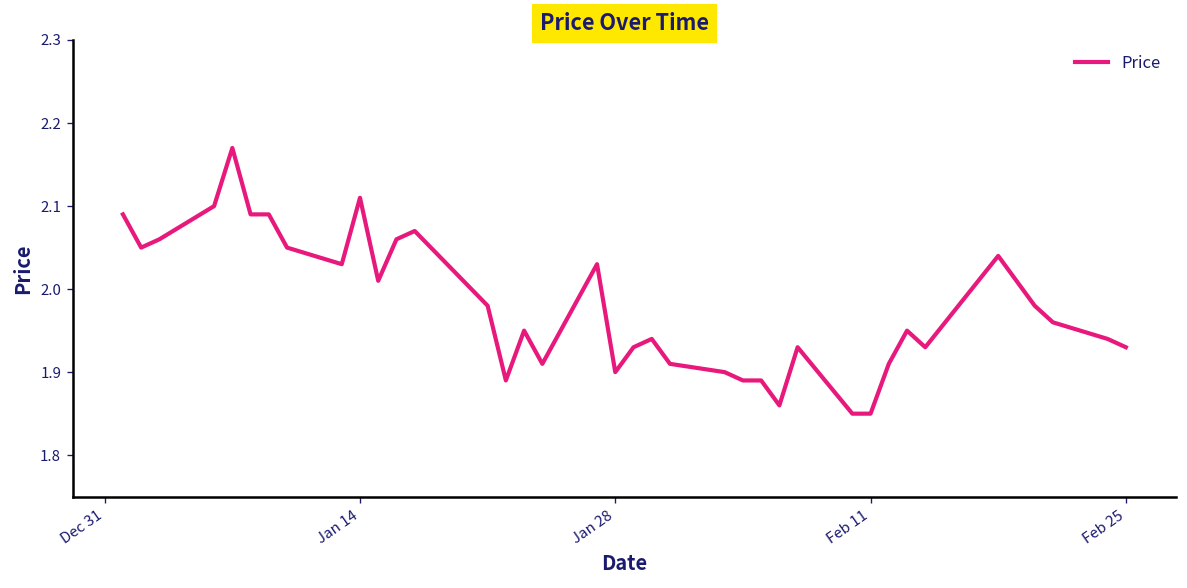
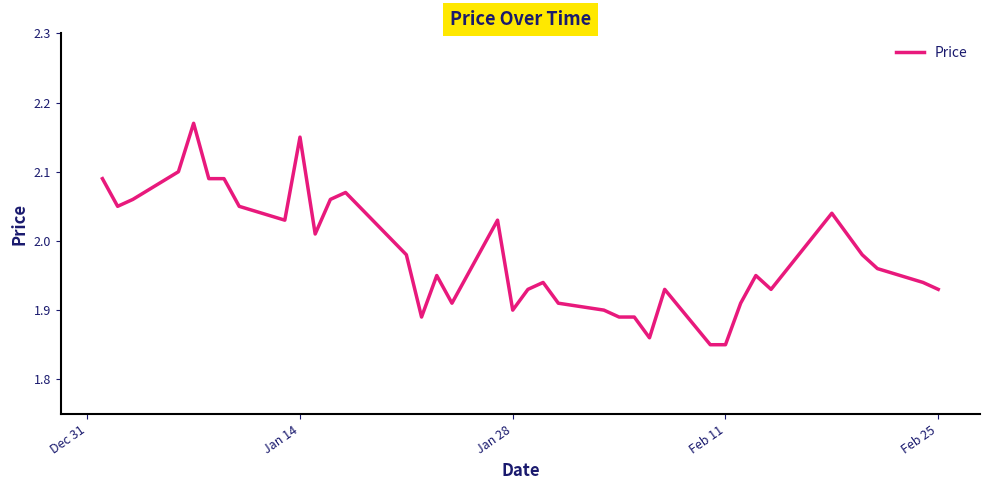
  {
-   "Jan 14": 2.11,
+   "Jan 14": 2.15,
    "Jan 28": 1.90,
    "Feb 11": 1.85,
    "Feb 25": 1.93
  }
